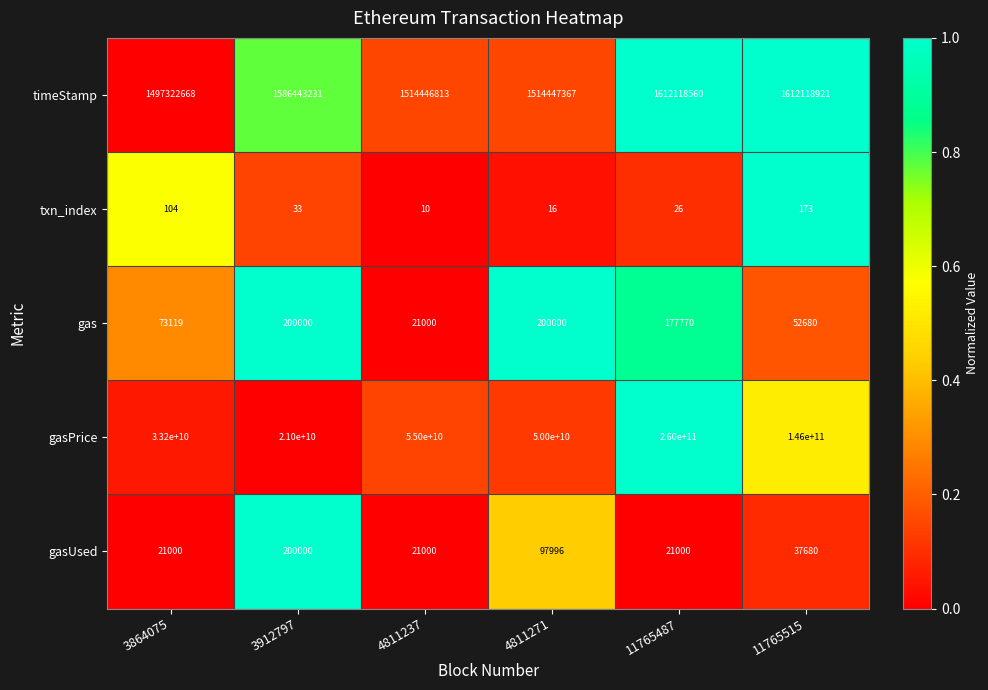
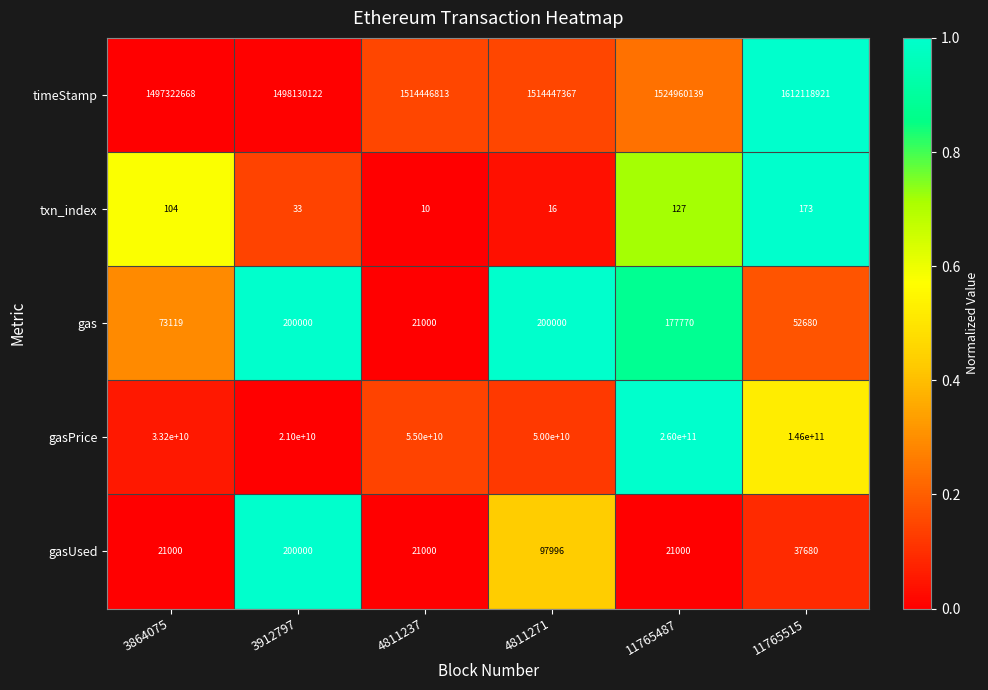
  {
    "timeStamp": {
      "3864075": "1497322668",
-     "3912797": "1586443231",
+     "3912797": "1498130122",
      "4811237": "1514446813",
      "4811271": "1514447367",
-     "11765487": "1612118560",
+     "11765487": "1524960139",
      "11765515": "1612118921"
    },
    "txn_index": {
      "3864075": "104",
      "3912797": "33",
      "4811237": "10",
      "4811271": "16",
-     "11765487": "26",
+     "11765487": "127",
      "11765515": "173"
    },
    "gas": {
      "3864075": "73119",
      "3912797": "200000",
      "4811237": "21000",
      "4811271": "200000",
      "11765487": "177770",
      "11765515": "52680"
    },
    "gasPrice": {
      "3864075": "3.32e+10",
      "3912797": "2.10e+10",
      "4811237": "5.50e+10",
      "4811271": "5.00e+10",
      "11765487": "2.60e+11",
      "11765515": "1.46e+11"
    },
    "gasUsed": {
      "3864075": "21000",
      "3912797": "200000",
      "4811237": "21000",
      "4811271": "97996",
      "11765487": "21000",
      "11765515": "37680"
    }
  }
